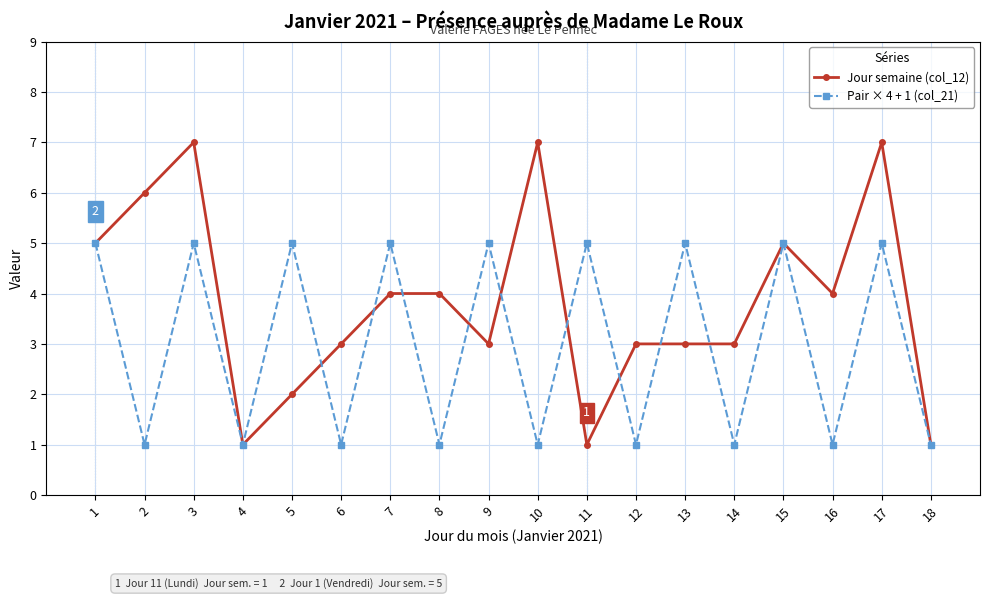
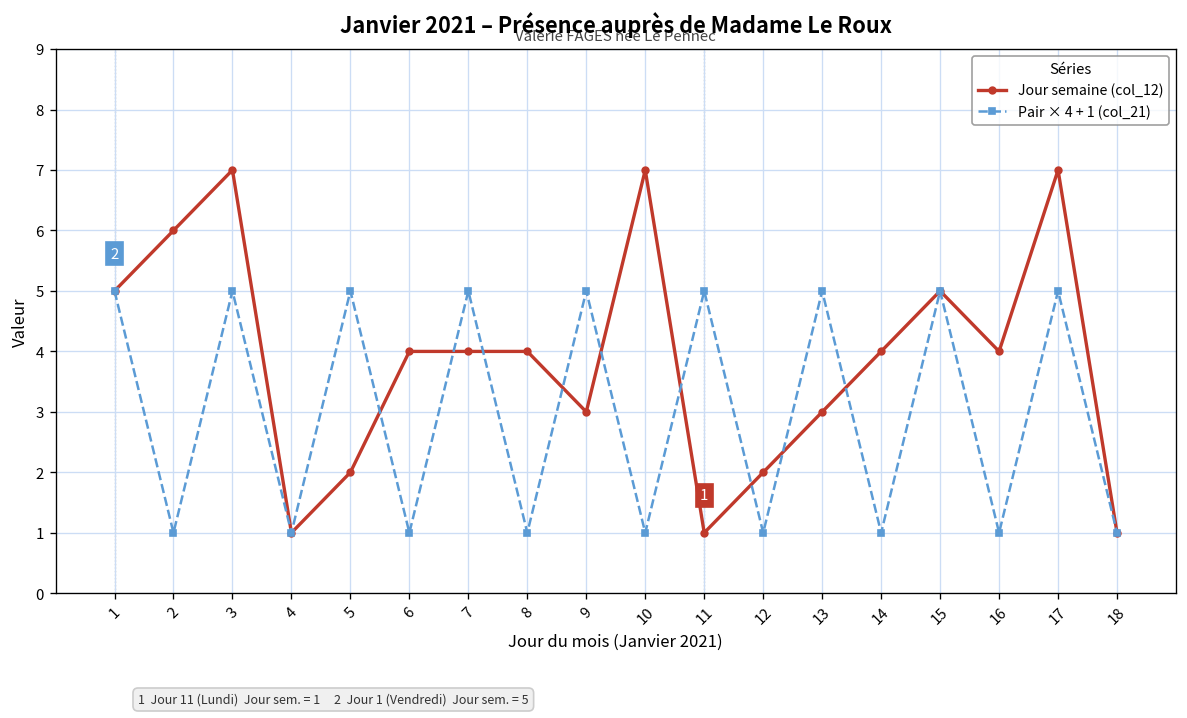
  {
    "Jour semaine (col_12)": {
      "2": 6,
      "3": 7,
      "5": 2,
-     "6": 3,
+     "6": 4,
      "7": 4,
      "8": 4,
      "9": 3,
      "10": 7,
-     "12": 3,
+     "12": 2,
      "13": 3,
-     "14": 3,
+     "14": 4,
      "16": 4,
      "17": 7
    },
    "Pair × 4 + 1 (col_21)": {
      "2": 1,
      "3": 5,
      "5": 5,
      "6": 1,
      "7": 5,
      "8": 1,
      "9": 5,
      "10": 1,
      "11": 5,
      "12": 1,
      "13": 5,
      "14": 1,
      "16": 1,
      "17": 5
    }
  }
